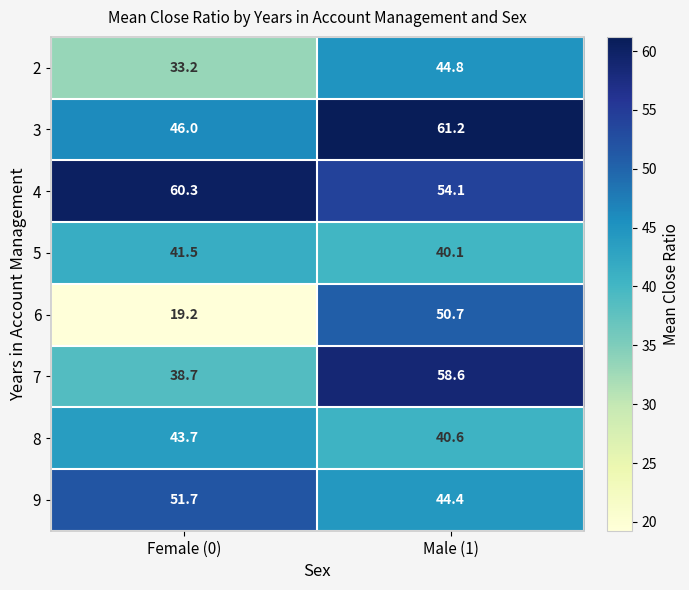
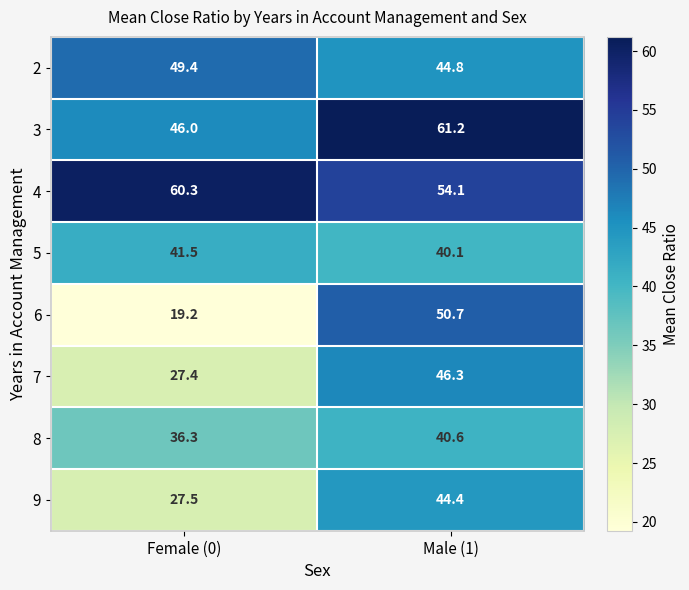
  {
    "2": {
-     "Female (0)": 33.2,
+     "Female (0)": 49.4,
      "Male (1)": 44.8
    },
    "3": {
      "Female (0)": 46.0,
      "Male (1)": 61.2
    },
    "4": {
      "Female (0)": 60.3,
      "Male (1)": 54.1
    },
    "5": {
      "Female (0)": 41.5,
      "Male (1)": 40.1
    },
    "6": {
      "Female (0)": 19.2,
      "Male (1)": 50.7
    },
    "7": {
-     "Female (0)": 38.7,
-     "Male (1)": 58.6
+     "Female (0)": 27.4,
+     "Male (1)": 46.3
    },
    "8": {
-     "Female (0)": 43.7,
+     "Female (0)": 36.3,
      "Male (1)": 40.6
    },
    "9": {
-     "Female (0)": 51.7,
+     "Female (0)": 27.5,
      "Male (1)": 44.4
    }
  }
